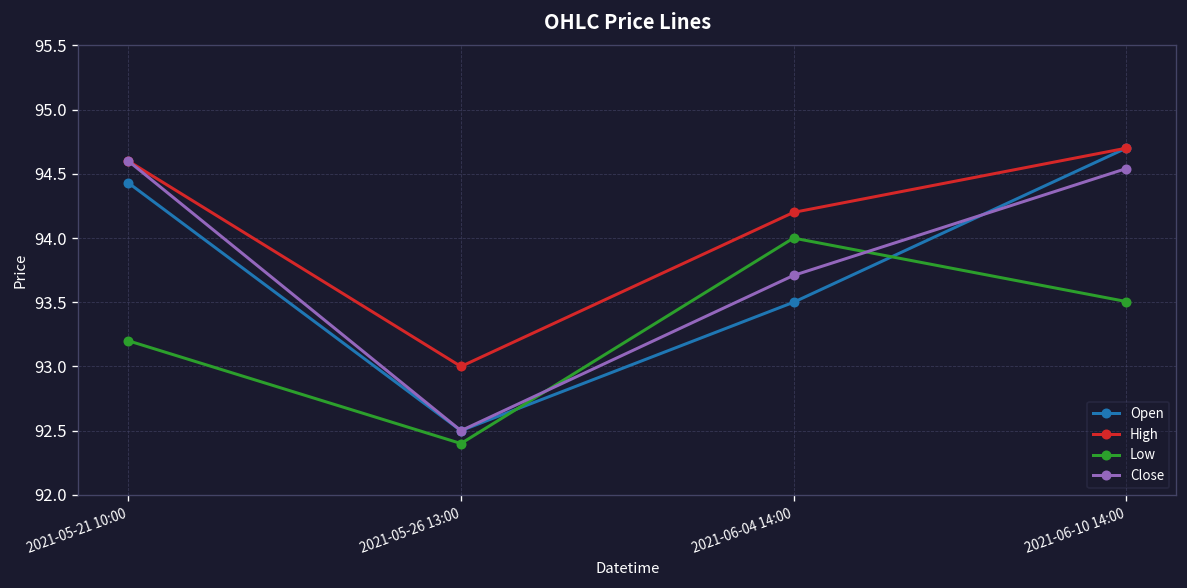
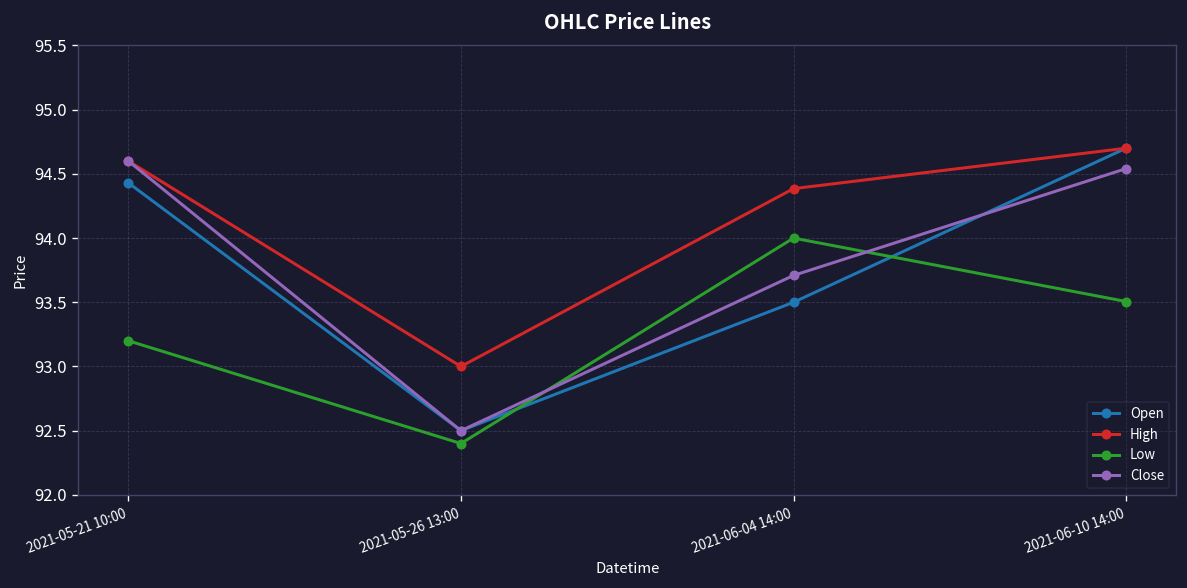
  {
    "Open": {
      "2021-05-21 10:00": 94.43,
      "2021-06-04 14:00": 93.50
    },
    "High": {
      "2021-05-26 13:00": 93.00,
-     "2021-06-04 14:00": 94.20
+     "2021-06-04 14:00": 94.38
    },
    "Low": {
      "2021-05-21 10:00": 93.20,
      "2021-05-26 13:00": 92.40,
      "2021-06-04 14:00": 94.00,
      "2021-06-10 14:00": 93.51
    },
    "Close": {
      "2021-06-04 14:00": 93.71,
      "2021-06-10 14:00": 94.54
    }
  }
